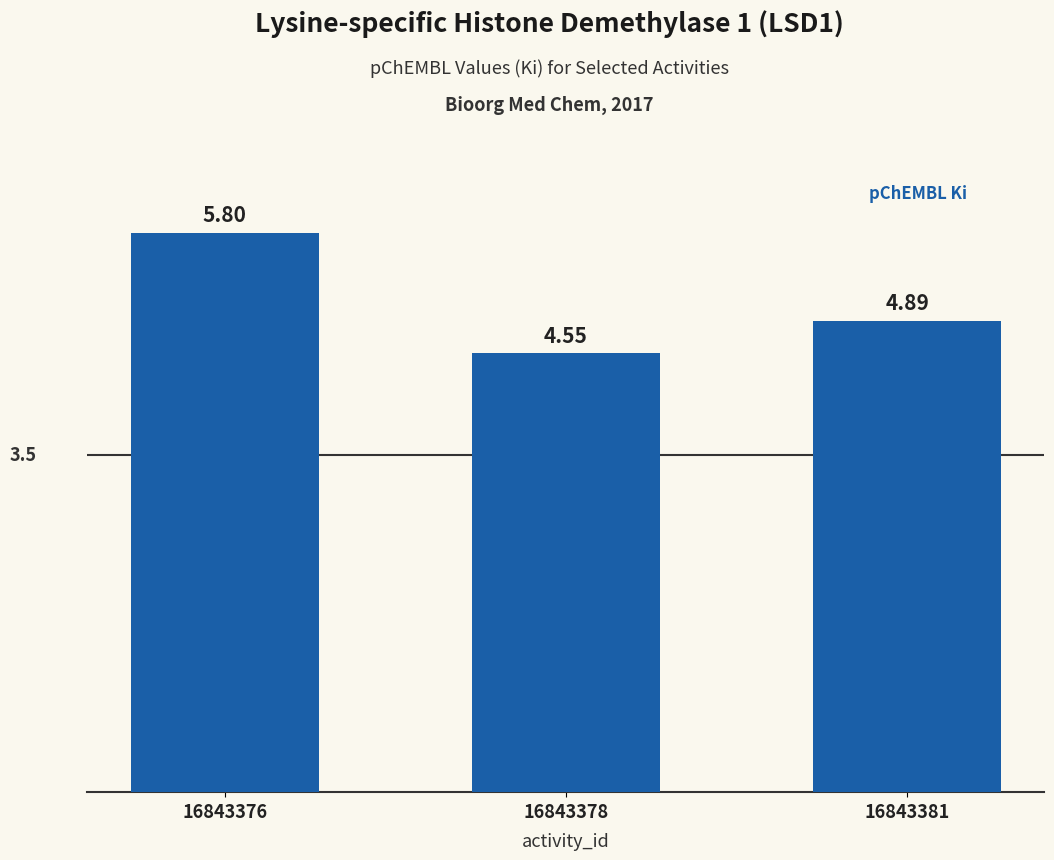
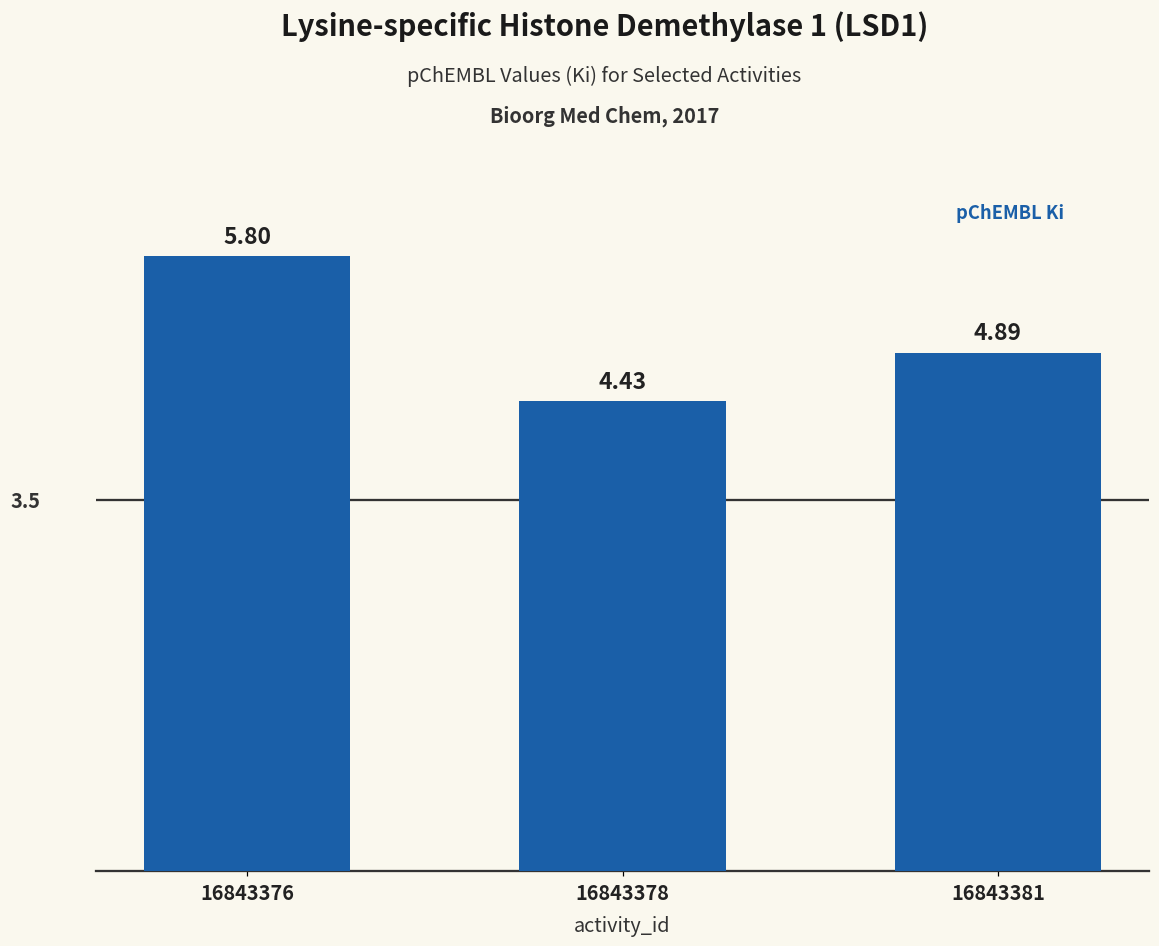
  {
    "16843376": 5.80,
-   "16843378": 4.55,
+   "16843378": 4.43,
    "16843381": 4.89
  }
